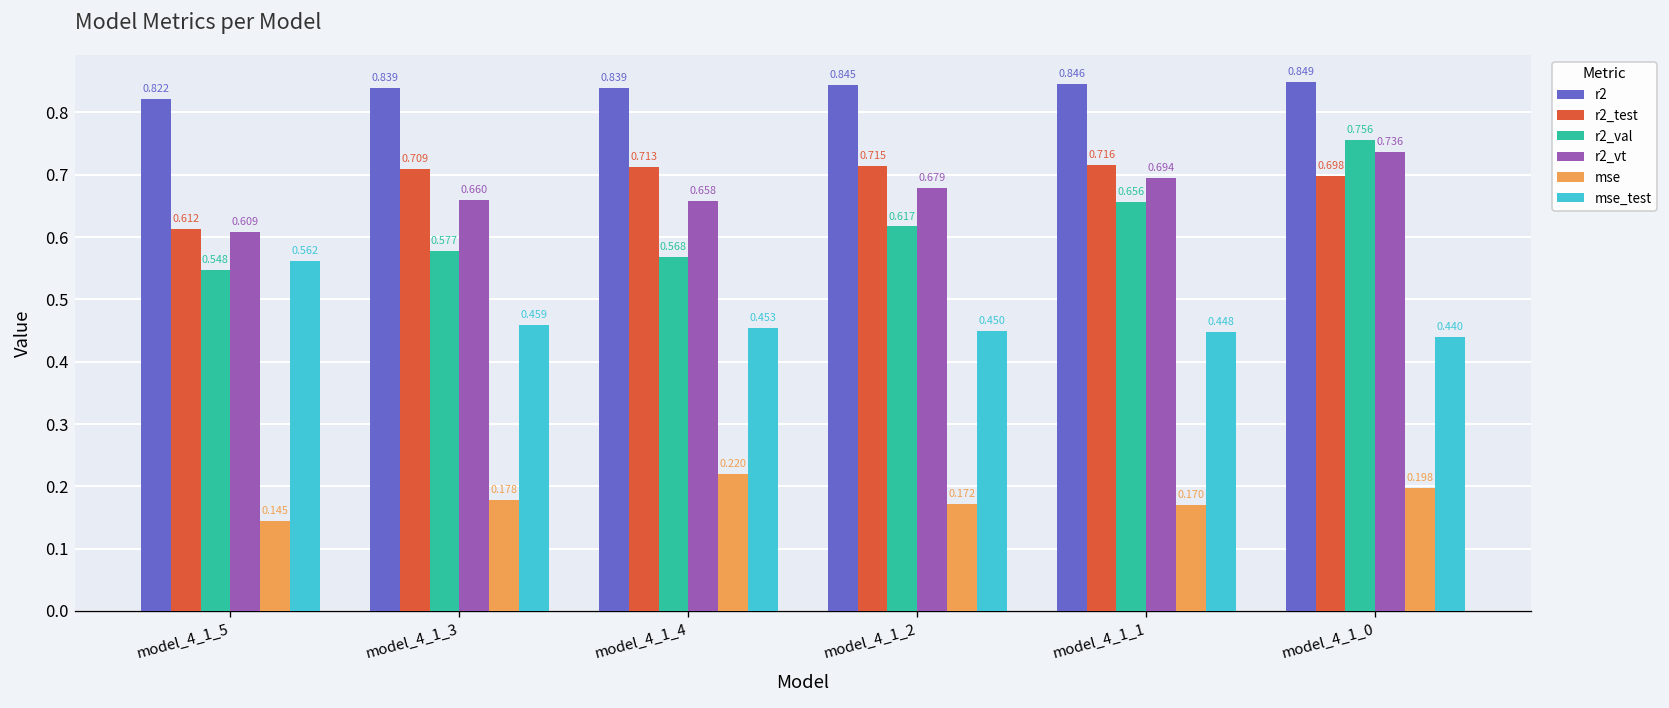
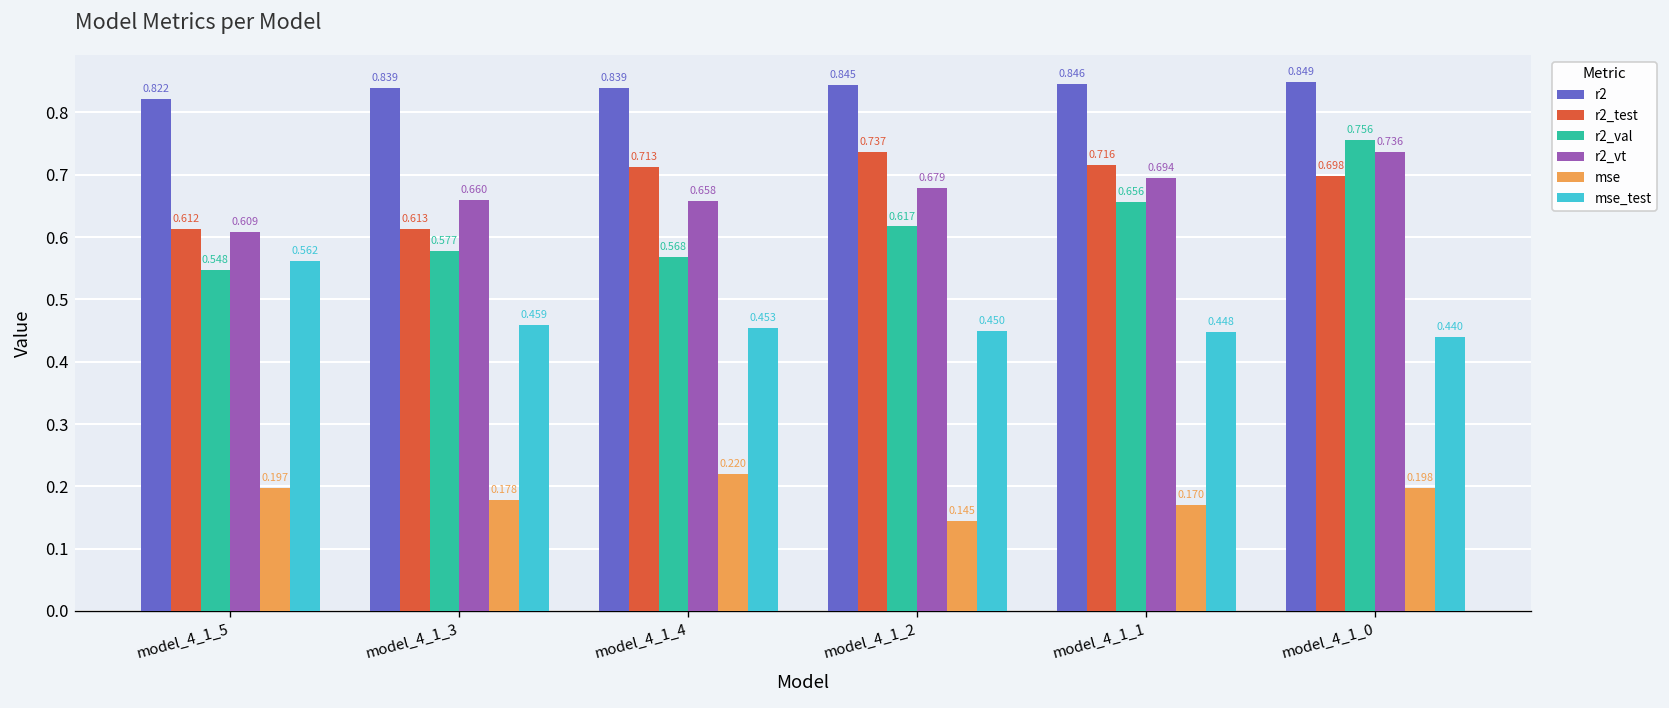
  {
    "r2_test": {
      "model_4_1_5": 0.612,
-     "model_4_1_3": 0.709,
+     "model_4_1_3": 0.613,
      "model_4_1_4": 0.713,
-     "model_4_1_2": 0.715,
+     "model_4_1_2": 0.737,
      "model_4_1_1": 0.716,
      "model_4_1_0": 0.698
    },
    "mse": {
-     "model_4_1_5": 0.145,
+     "model_4_1_5": 0.197,
      "model_4_1_3": 0.178,
      "model_4_1_4": 0.220,
-     "model_4_1_2": 0.172,
+     "model_4_1_2": 0.145,
      "model_4_1_1": 0.170,
      "model_4_1_0": 0.198
    }
  }
